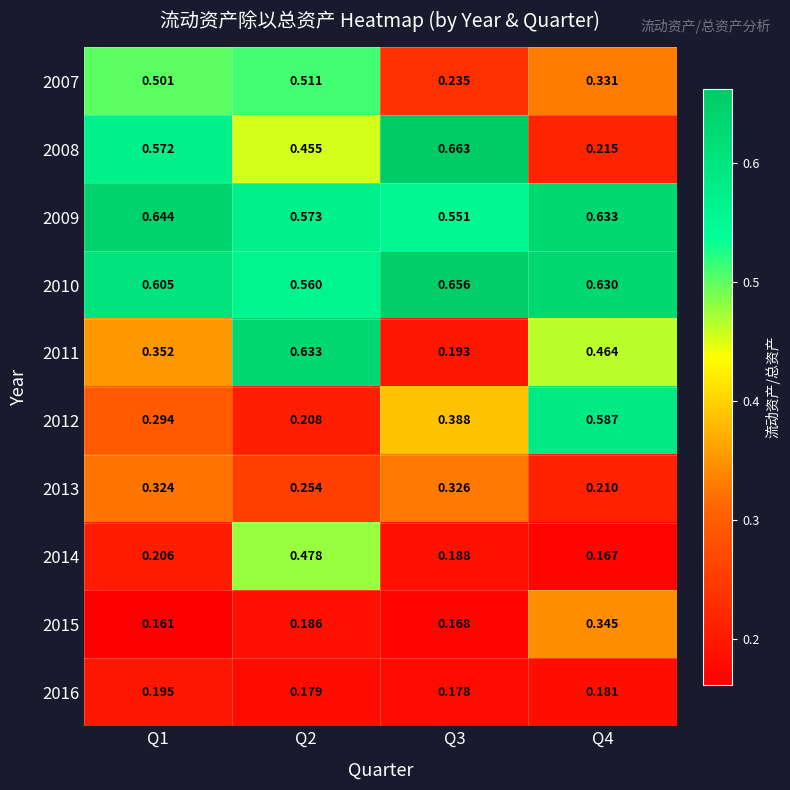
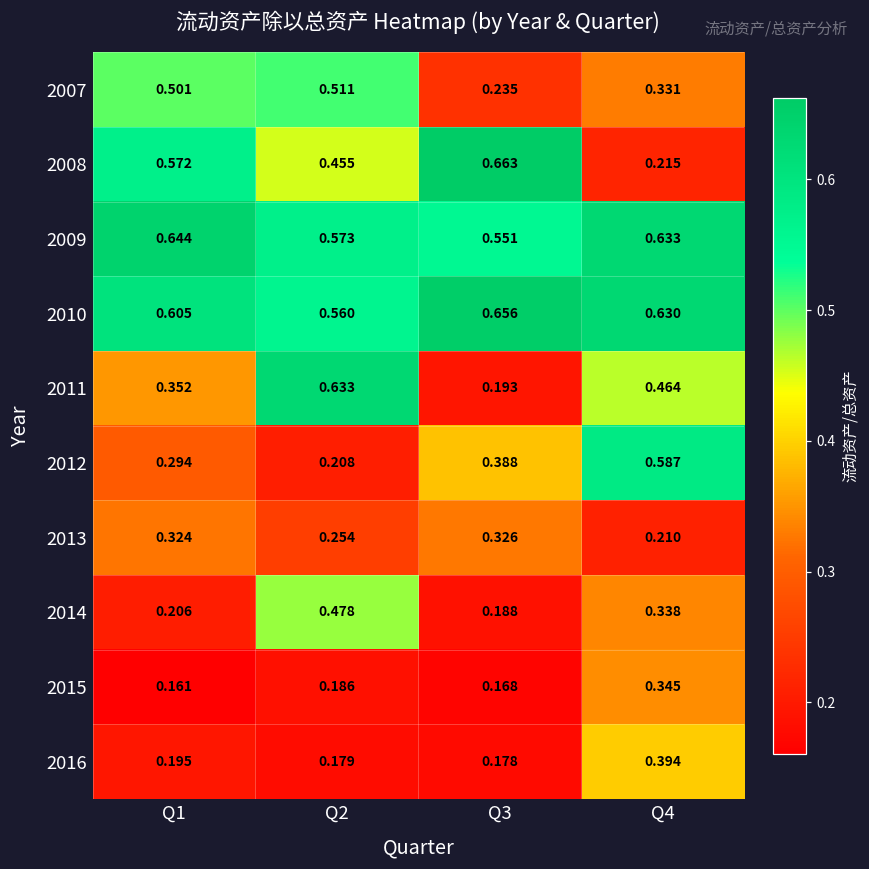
  {
    "2007": {
      "Q1": 0.501,
      "Q2": 0.511,
      "Q3": 0.235,
      "Q4": 0.331
    },
    "2008": {
      "Q1": 0.572,
      "Q2": 0.455,
      "Q3": 0.663,
      "Q4": 0.215
    },
    "2009": {
      "Q1": 0.644,
      "Q2": 0.573,
      "Q3": 0.551,
      "Q4": 0.633
    },
    "2010": {
      "Q1": 0.605,
      "Q2": 0.560,
      "Q3": 0.656,
      "Q4": 0.630
    },
    "2011": {
      "Q1": 0.352,
      "Q2": 0.633,
      "Q3": 0.193,
      "Q4": 0.464
    },
    "2012": {
      "Q1": 0.294,
      "Q2": 0.208,
      "Q3": 0.388,
      "Q4": 0.587
    },
    "2013": {
      "Q1": 0.324,
      "Q2": 0.254,
      "Q3": 0.326,
      "Q4": 0.210
    },
    "2014": {
      "Q1": 0.206,
      "Q2": 0.478,
      "Q3": 0.188,
-     "Q4": 0.167
+     "Q4": 0.338
    },
    "2015": {
      "Q1": 0.161,
      "Q2": 0.186,
      "Q3": 0.168,
      "Q4": 0.345
    },
    "2016": {
      "Q1": 0.195,
      "Q2": 0.179,
      "Q3": 0.178,
-     "Q4": 0.181
+     "Q4": 0.394
    }
  }
